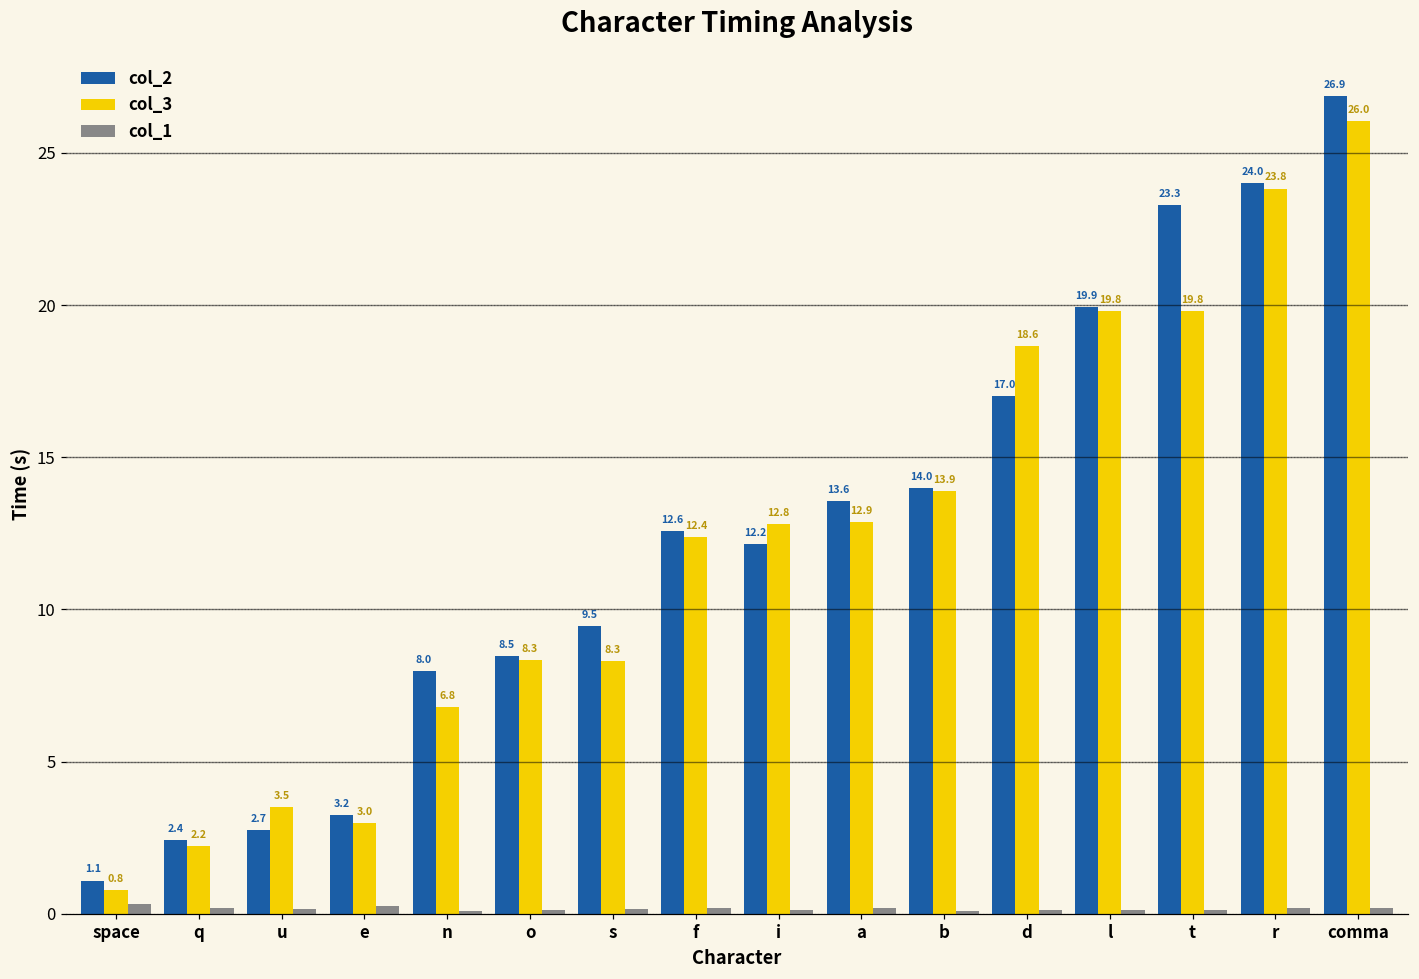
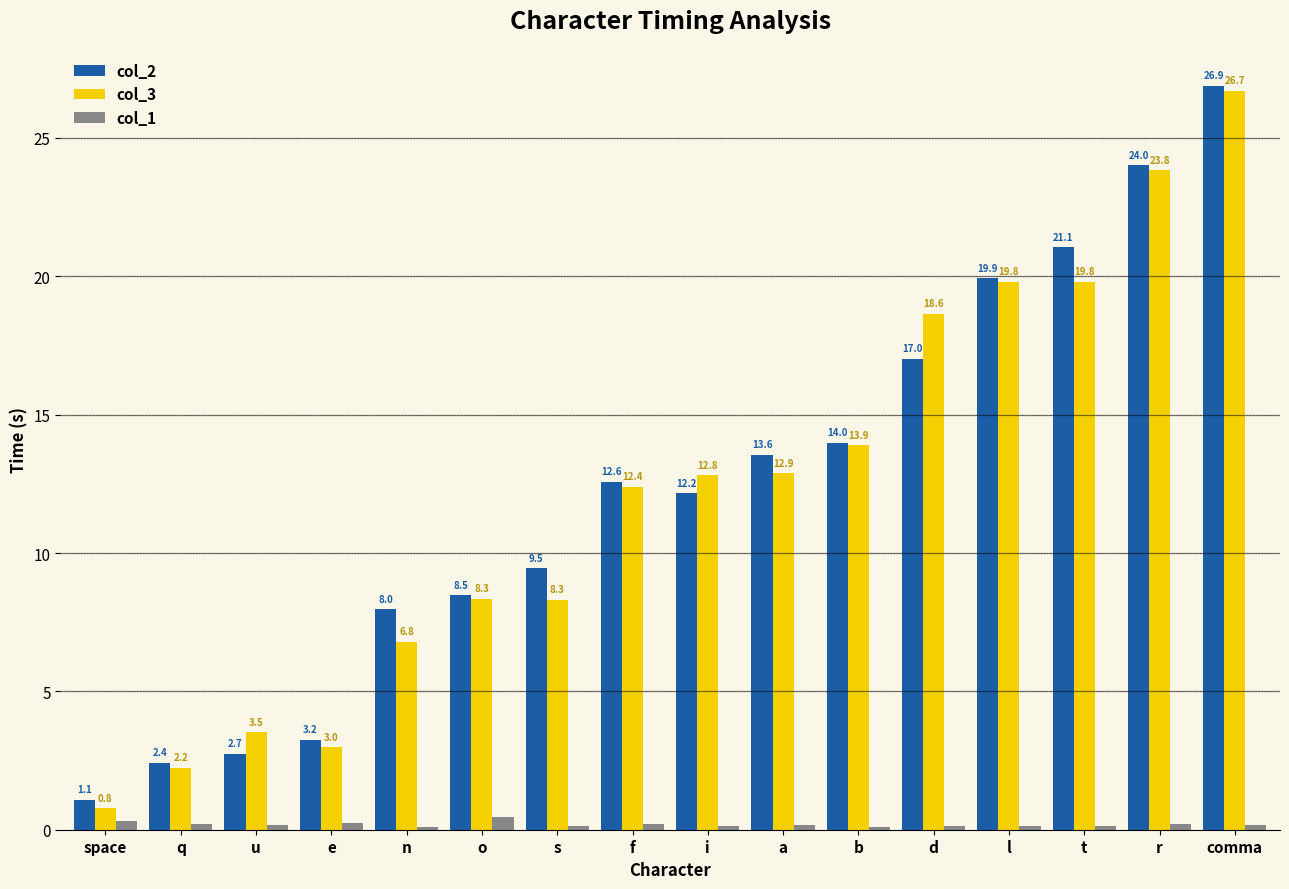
  {
    "col_2": {
      "space": 1.1,
      "q": 2.4,
      "u": 2.7,
      "e": 3.2,
      "n": 8.0,
      "o": 8.5,
      "s": 9.5,
      "f": 12.6,
      "i": 12.2,
      "a": 13.6,
      "b": 14.0,
      "d": 17.0,
      "l": 19.9,
-     "t": 23.3,
+     "t": 21.1,
      "r": 24.0,
      "comma": 26.9
    },
    "col_3": {
      "space": 0.8,
      "q": 2.2,
      "u": 3.5,
      "e": 3.0,
      "n": 6.8,
      "o": 8.3,
      "s": 8.3,
      "f": 12.4,
      "i": 12.8,
      "a": 12.9,
      "b": 13.9,
      "d": 18.6,
      "l": 19.8,
      "t": 19.8,
      "r": 23.8,
-     "comma": 26.0
+     "comma": 26.7
    },
    "col_1": {
      "space": 0.3,
      "q": 0.2,
      "u": 0.2,
      "e": 0.3,
      "n": 0.1,
-     "o": 0.1,
+     "o": 0.4,
      "s": 0.1,
      "f": 0.2,
      "i": 0.1,
      "a": 0.2,
      "b": 0.1,
      "d": 0.1,
      "l": 0.1,
      "t": 0.1,
      "r": 0.2,
      "comma": 0.2
    }
  }
